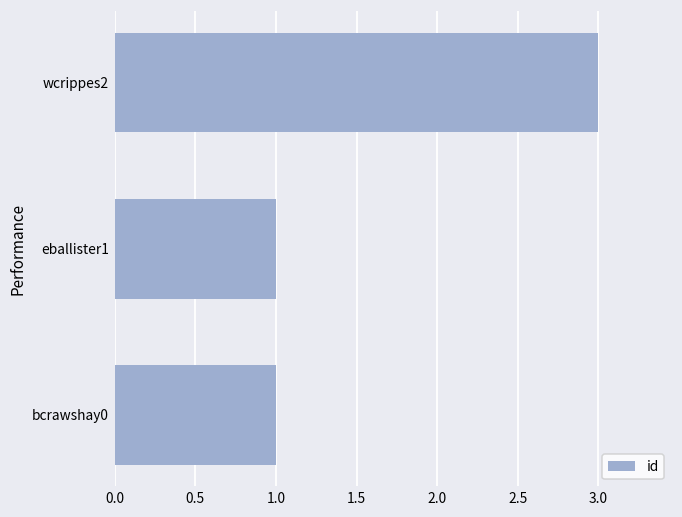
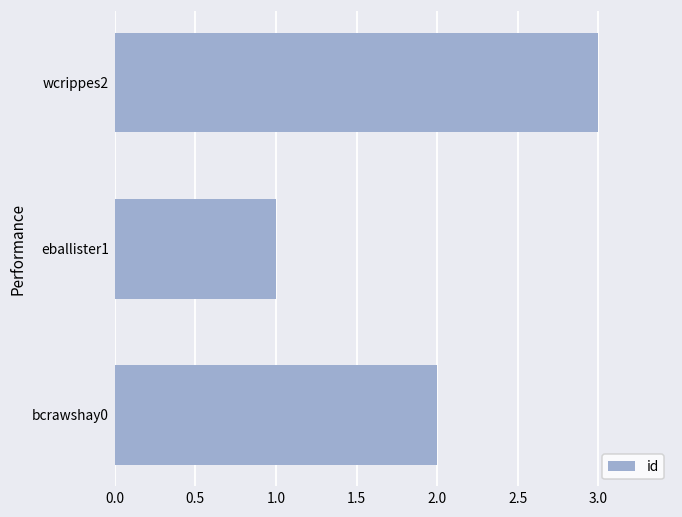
  {
    "wcrippes2": 3,
    "eballister1": 1,
-   "bcrawshay0": 1
+   "bcrawshay0": 2
  }
